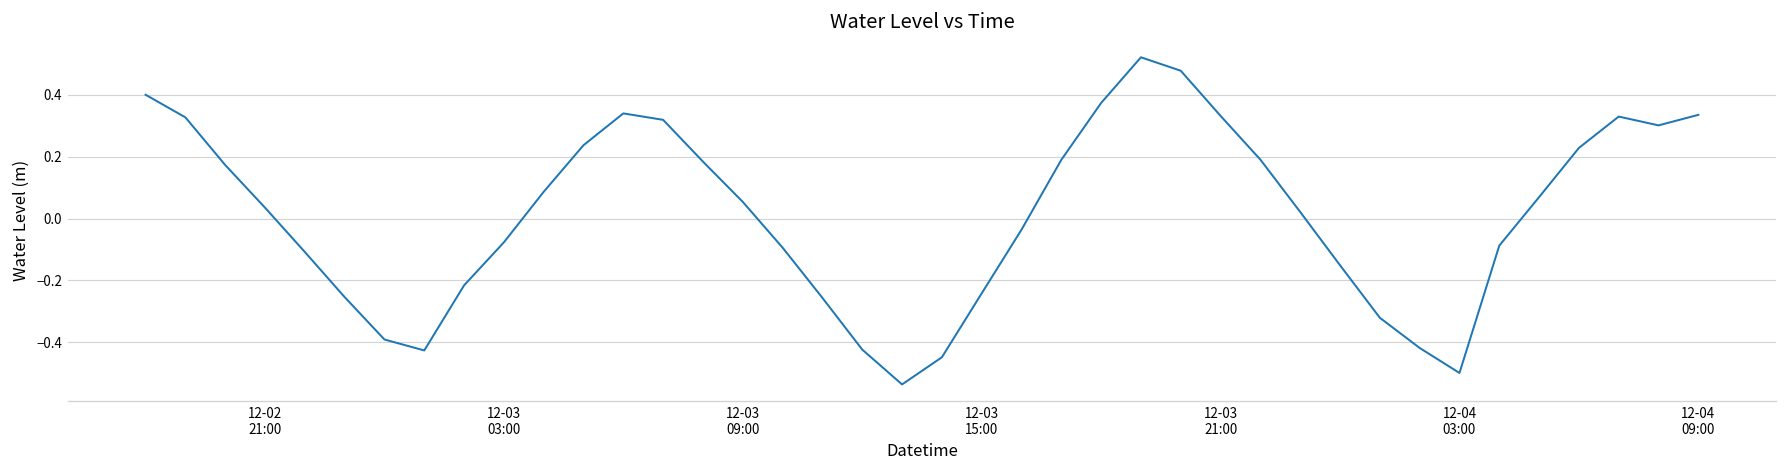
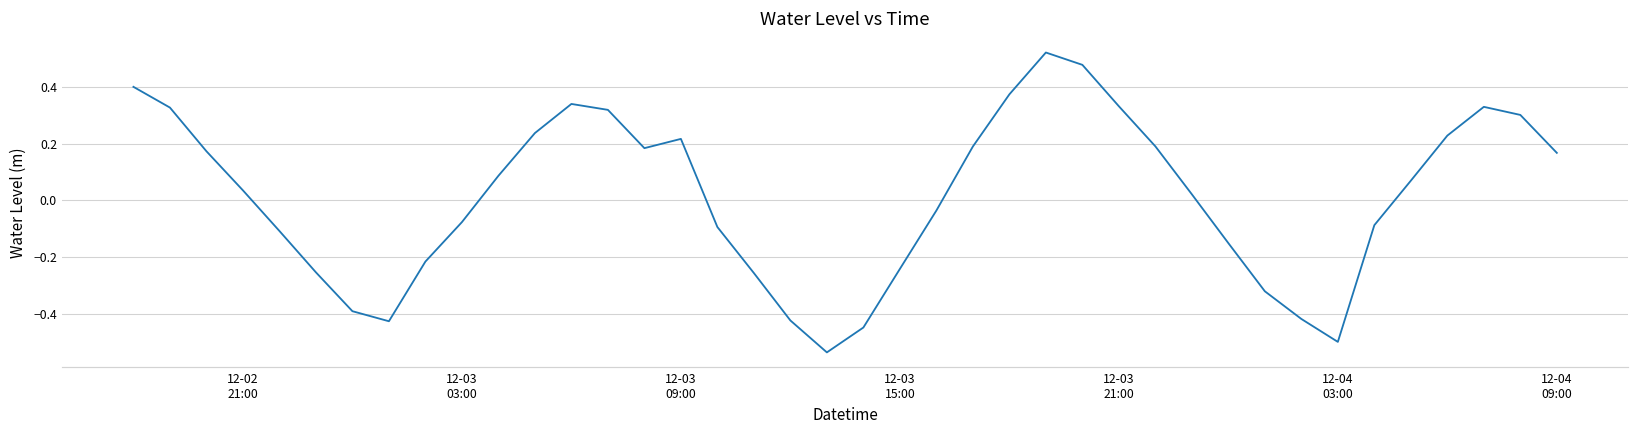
  {
    "12-02 21:00": 0.04,
    "12-03 03:00": -0.08,
-   "12-03 09:00": 0.05,
+   "12-03 09:00": 0.22,
    "12-03 15:00": -0.24,
    "12-03 21:00": 0.33,
    "12-04 03:00": -0.50,
-   "12-04 09:00": 0.34
+   "12-04 09:00": 0.17
  }
